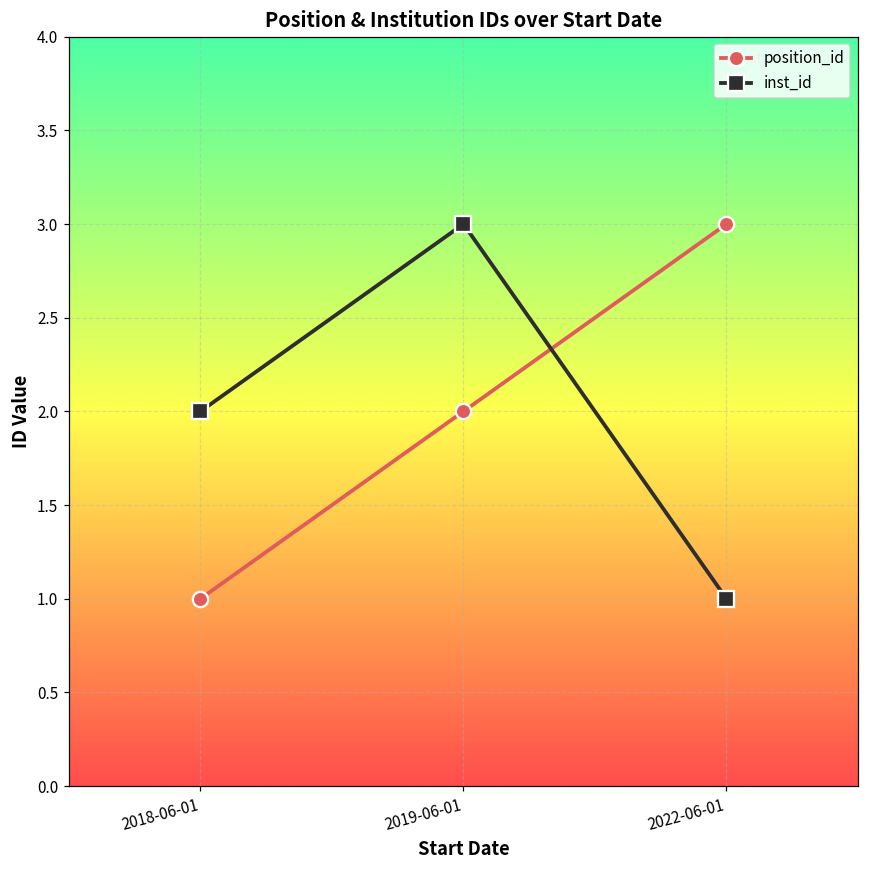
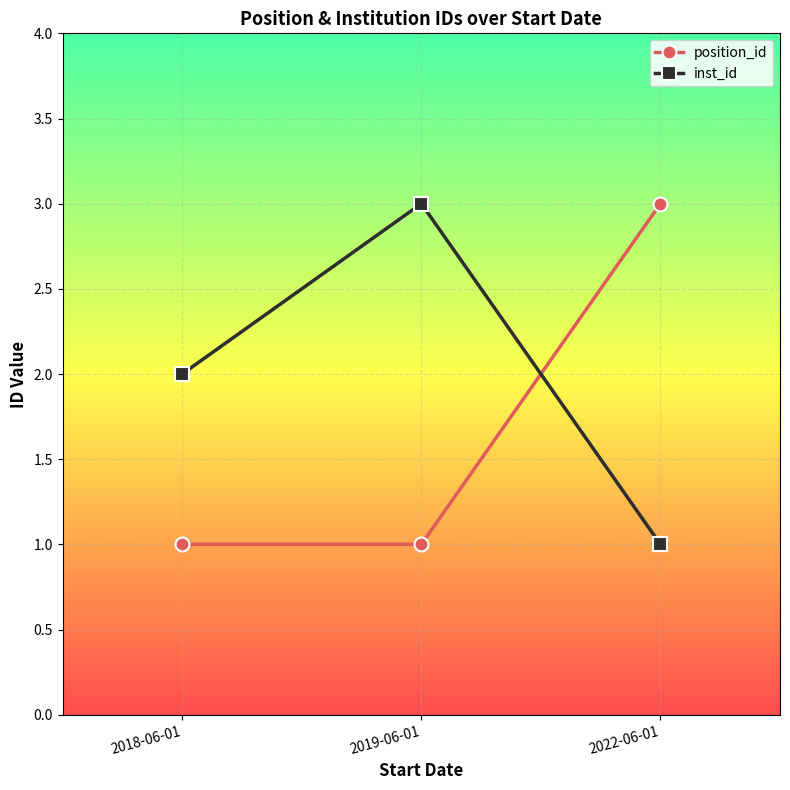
  {
    "position_id": {
      "2018-06-01": 1,
-     "2019-06-01": 2,
+     "2019-06-01": 1,
      "2022-06-01": 3
    },
    "inst_id": {
      "2018-06-01": 2,
      "2019-06-01": 3,
      "2022-06-01": 1
    }
  }
